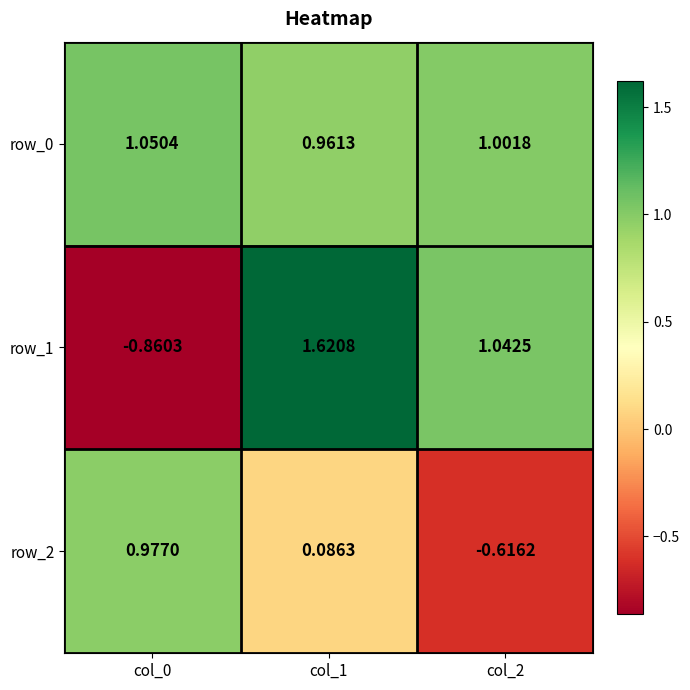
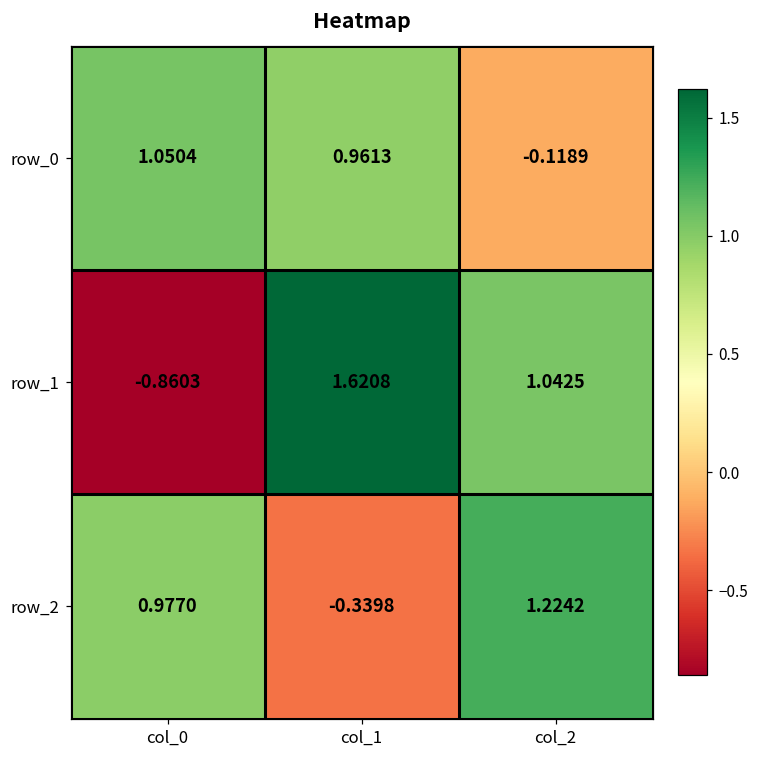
  {
    "row_0": {
      "col_0": 1.0504,
      "col_1": 0.9613,
-     "col_2": 1.0018
+     "col_2": -0.1189
    },
    "row_1": {
      "col_0": -0.8603,
      "col_1": 1.6208,
      "col_2": 1.0425
    },
    "row_2": {
      "col_0": 0.9770,
-     "col_1": 0.0863,
-     "col_2": -0.6162
+     "col_1": -0.3398,
+     "col_2": 1.2242
    }
  }
